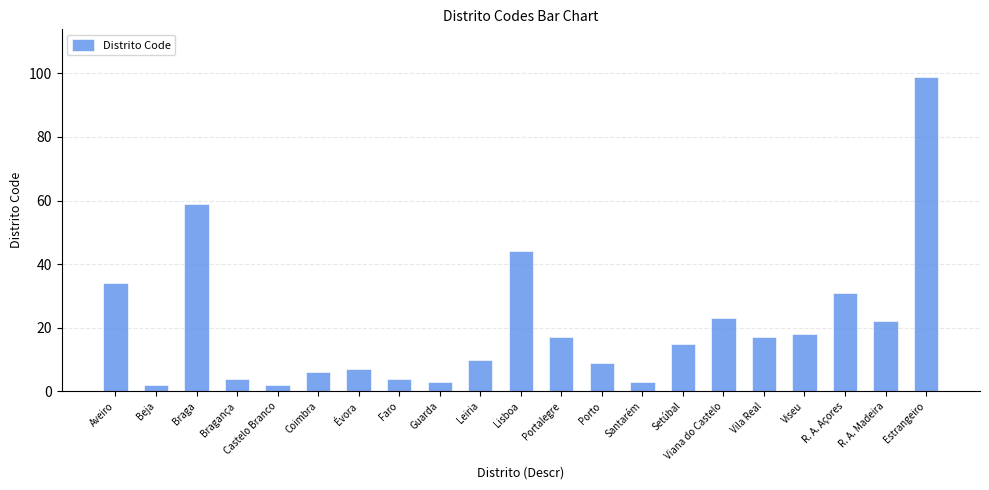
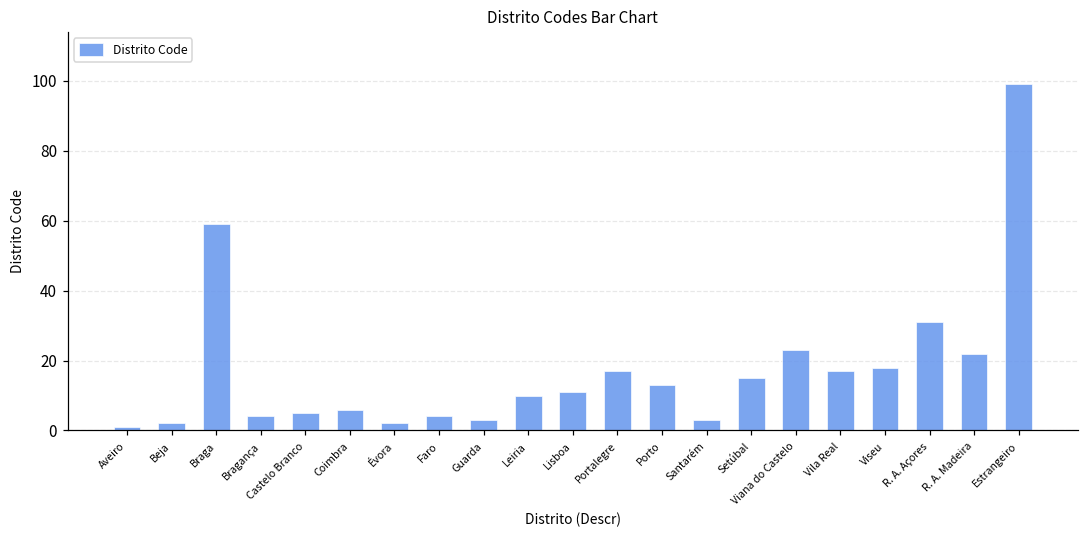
  {
-   "Aveiro": 34,
+   "Aveiro": 1,
    "Beja": 2,
    "Braga": 59,
    "Bragança": 4,
-   "Castelo Branco": 2,
+   "Castelo Branco": 5,
    "Coimbra": 6,
-   "Évora": 7,
+   "Évora": 2,
    "Faro": 4,
    "Guarda": 3,
    "Leiria": 10,
-   "Lisboa": 44,
+   "Lisboa": 11,
    "Portalegre": 17,
-   "Porto": 9,
+   "Porto": 13,
    "Santarém": 3,
    "Setúbal": 15,
    "Viana do Castelo": 23,
    "Vila Real": 17,
    "Viseu": 18,
    "R. A. Açores": 31,
    "R. A. Madeira": 22,
    "Estrangeiro": 99
  }
